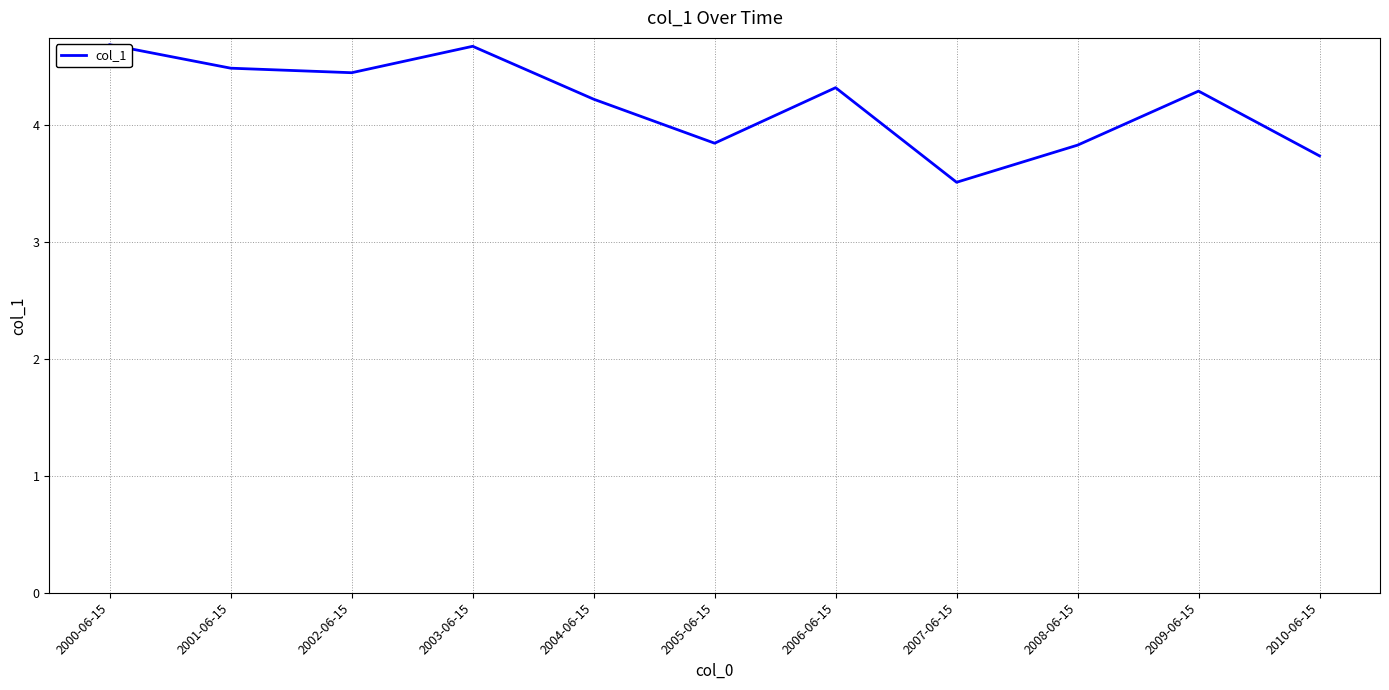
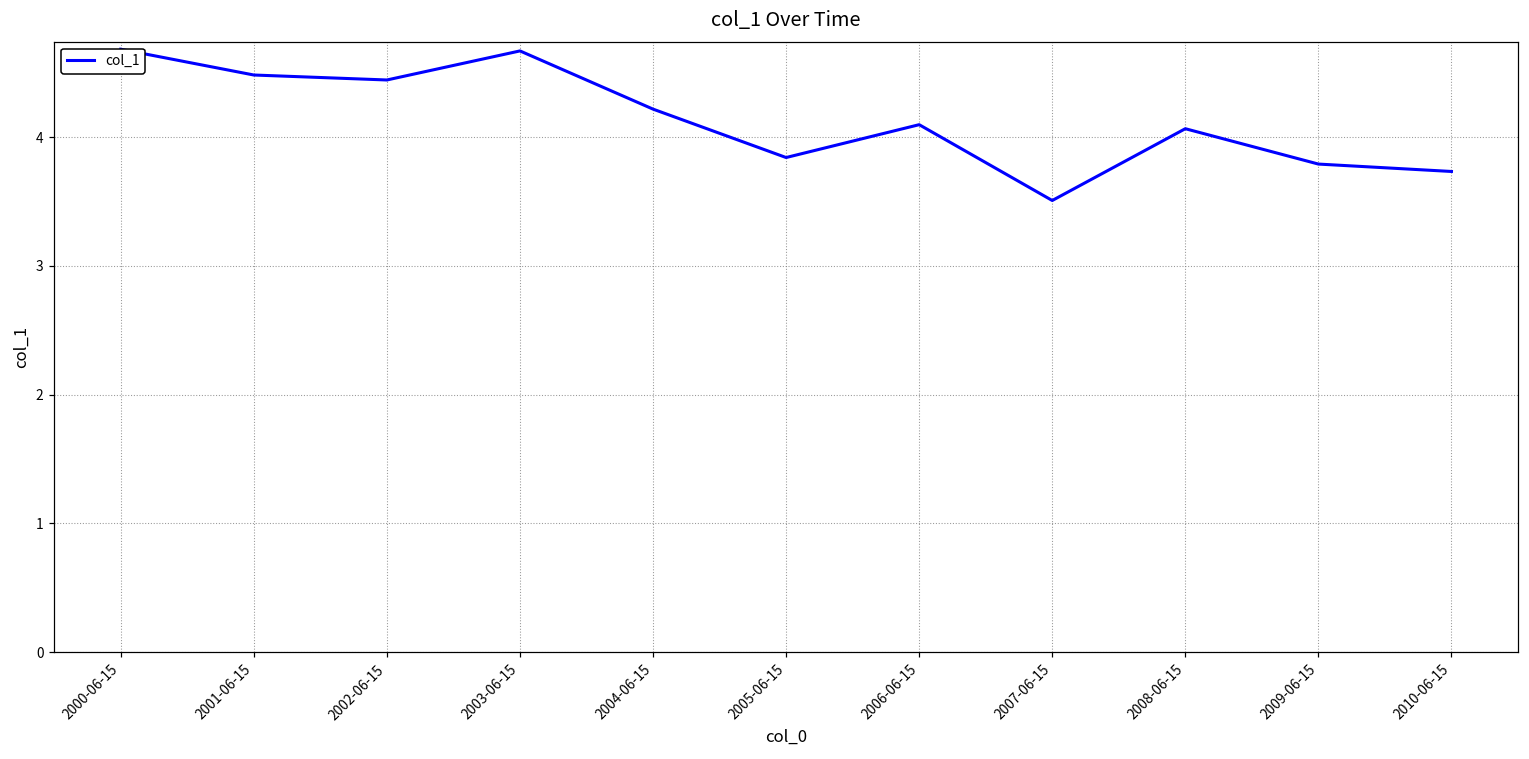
  {
    "2001-06-15": 4.48,
    "2002-06-15": 4.45,
    "2003-06-15": 4.67,
    "2004-06-15": 4.22,
    "2005-06-15": 3.84,
-   "2006-06-15": 4.32,
+   "2006-06-15": 4.10,
    "2007-06-15": 3.51,
-   "2008-06-15": 3.83,
-   "2009-06-15": 4.29,
+   "2008-06-15": 4.07,
+   "2009-06-15": 3.79,
    "2010-06-15": 3.73
  }
